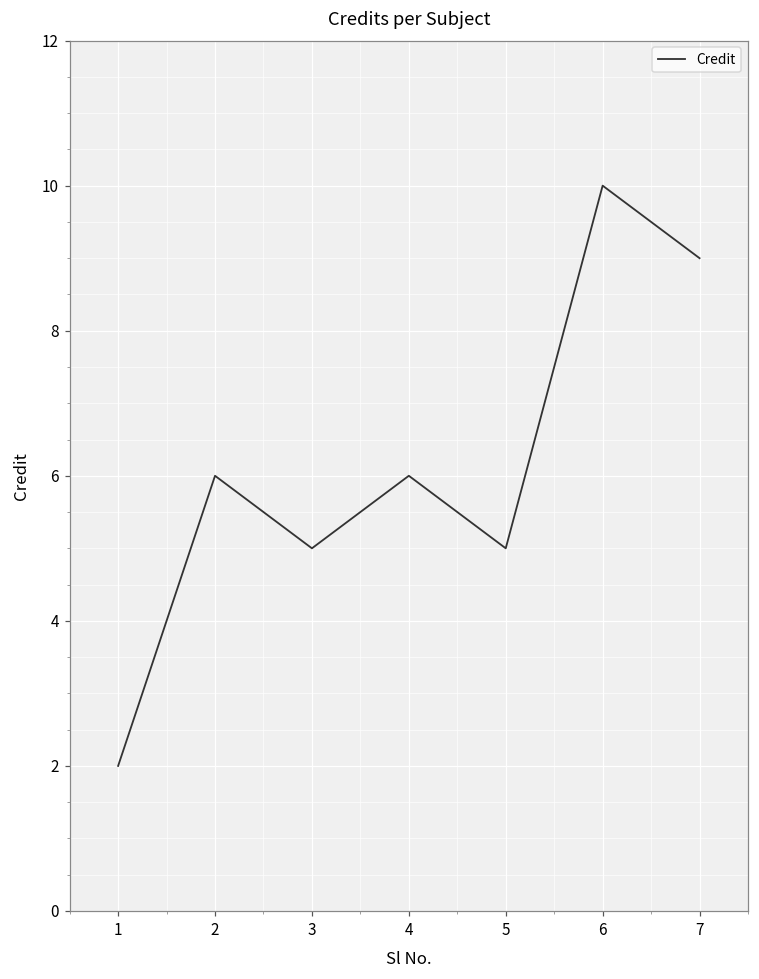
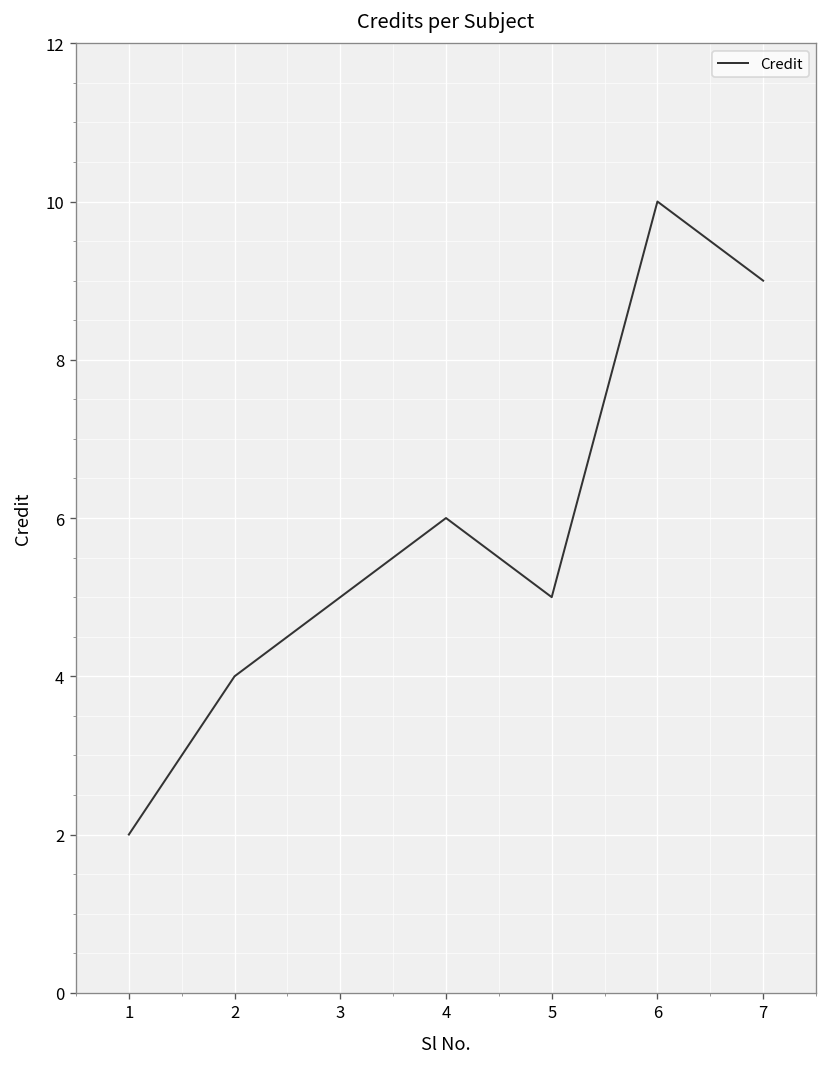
  {
    "1": 2,
-   "2": 6,
+   "2": 4,
    "3": 5,
    "4": 6,
    "5": 5,
    "6": 10,
    "7": 9
  }
